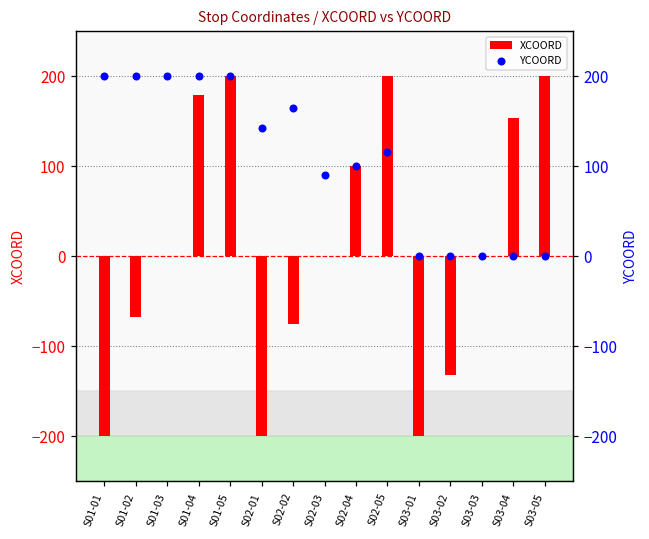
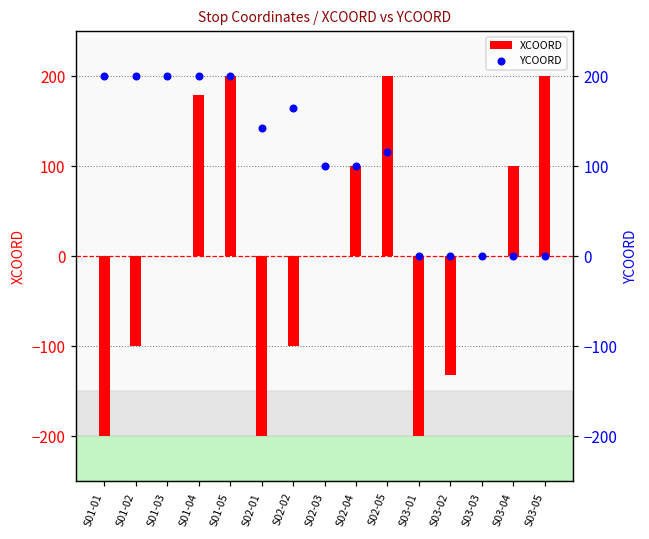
  {
    "XCOORD": {
      "S01-01": -200,
-     "S01-02": -70,
+     "S01-02": -100,
      "S01-03": 0,
      "S01-04": 180,
      "S01-05": 200,
      "S02-01": -200,
-     "S02-02": -80,
+     "S02-02": -100,
      "S02-03": 0,
      "S02-04": 100,
      "S02-05": 200,
      "S03-01": -200,
      "S03-02": -130,
      "S03-03": 0,
-     "S03-04": 150,
+     "S03-04": 100,
      "S03-05": 200
    },
    "YCOORD": {
-     "S02-03": 90
+     "S02-03": 100
    }
  }
